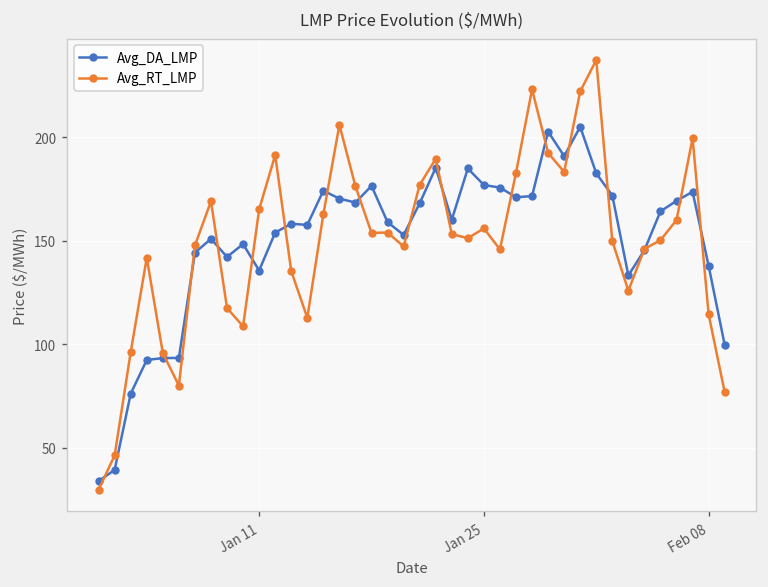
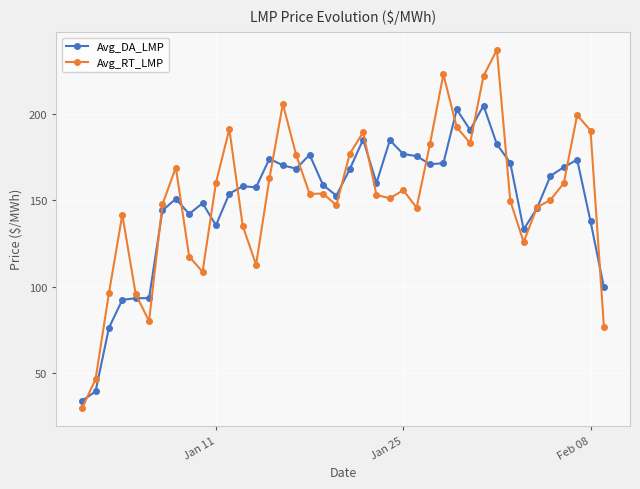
  {
    "Avg_DA_LMP": {
      "Jan 11": 136,
      "Jan 25": 177,
      "Feb 08": 138
    },
    "Avg_RT_LMP": {
-     "Jan 11": 165,
+     "Jan 11": 160,
      "Jan 25": 156,
-     "Feb 08": 114
+     "Feb 08": 190
    }
  }
